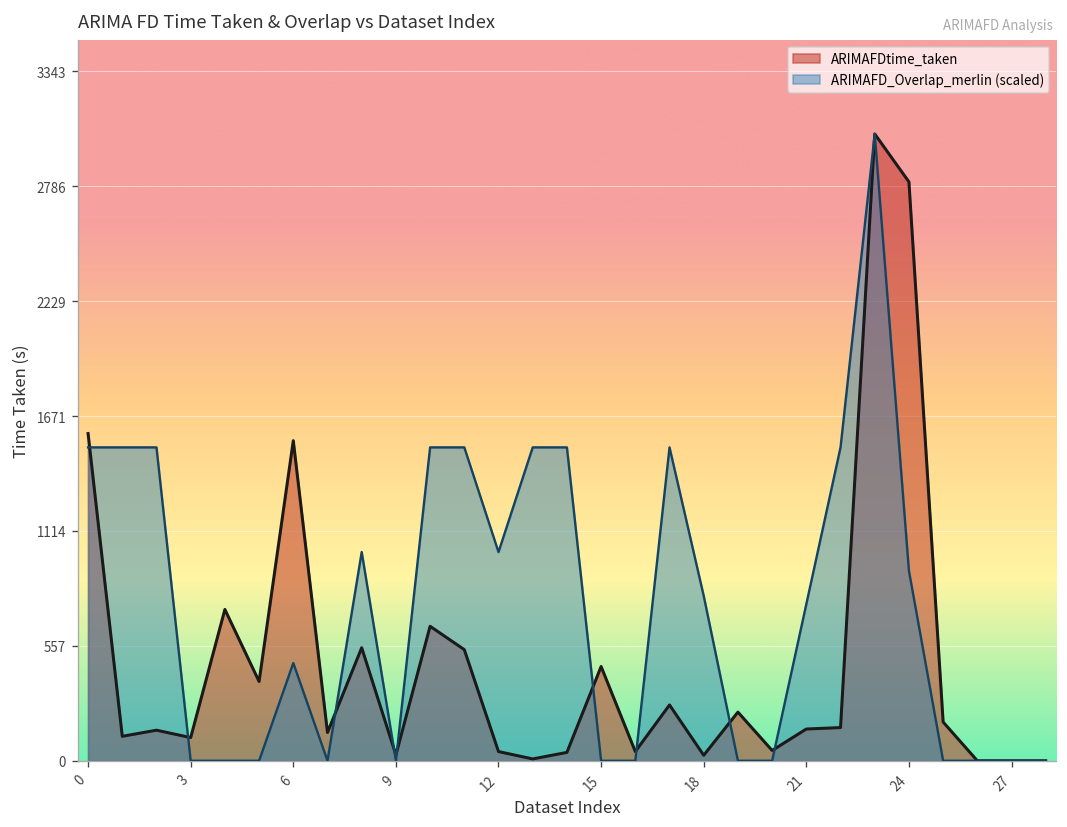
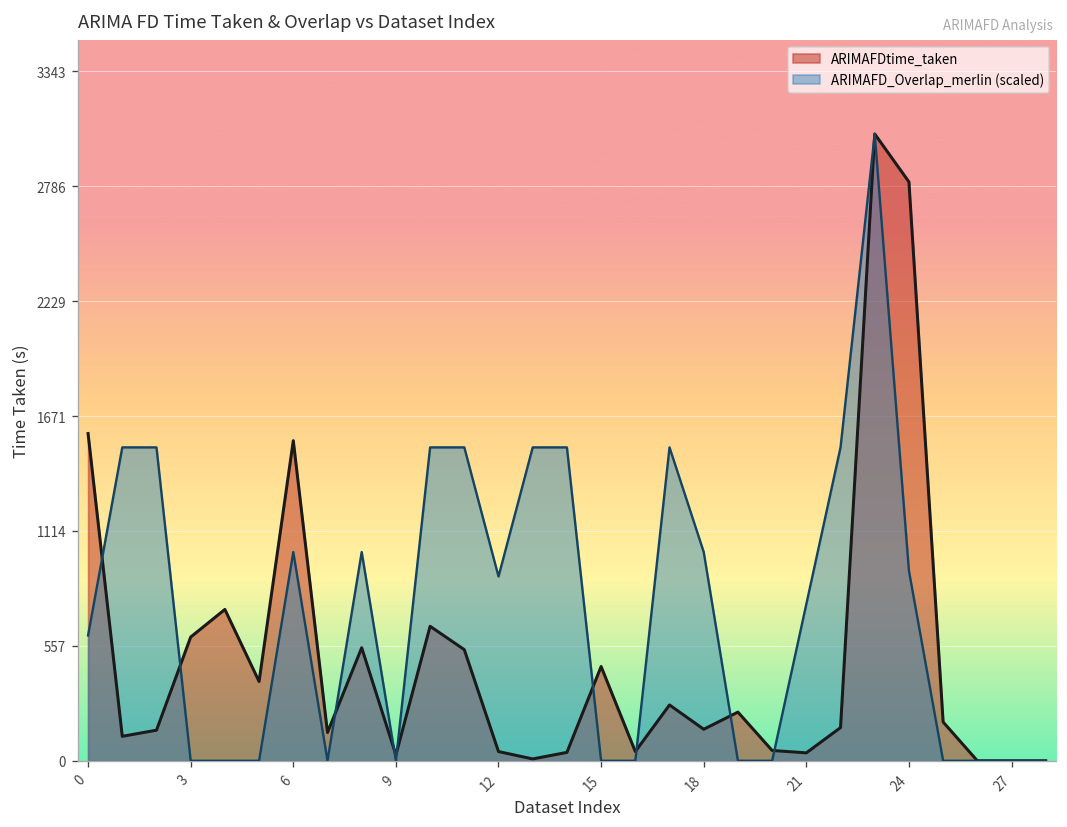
  {
    "ARIMAFDtime_taken": {
      "0": 1590,
-     "3": 110,
+     "3": 600,
      "6": 1550,
      "9": 30,
      "12": 40,
      "15": 460,
-     "18": 30,
-     "21": 150,
+     "18": 150,
+     "21": 40,
      "24": 2810
    },
    "ARIMAFD_Overlap_merlin (scaled)": {
-     "0": 1520,
+     "0": 610,
      "3": 0,
-     "6": 470,
+     "6": 1010,
      "9": 0,
-     "12": 1010,
+     "12": 890,
      "15": 0,
-     "18": 800,
+     "18": 1010,
      "21": 760,
      "24": 920
    }
  }
